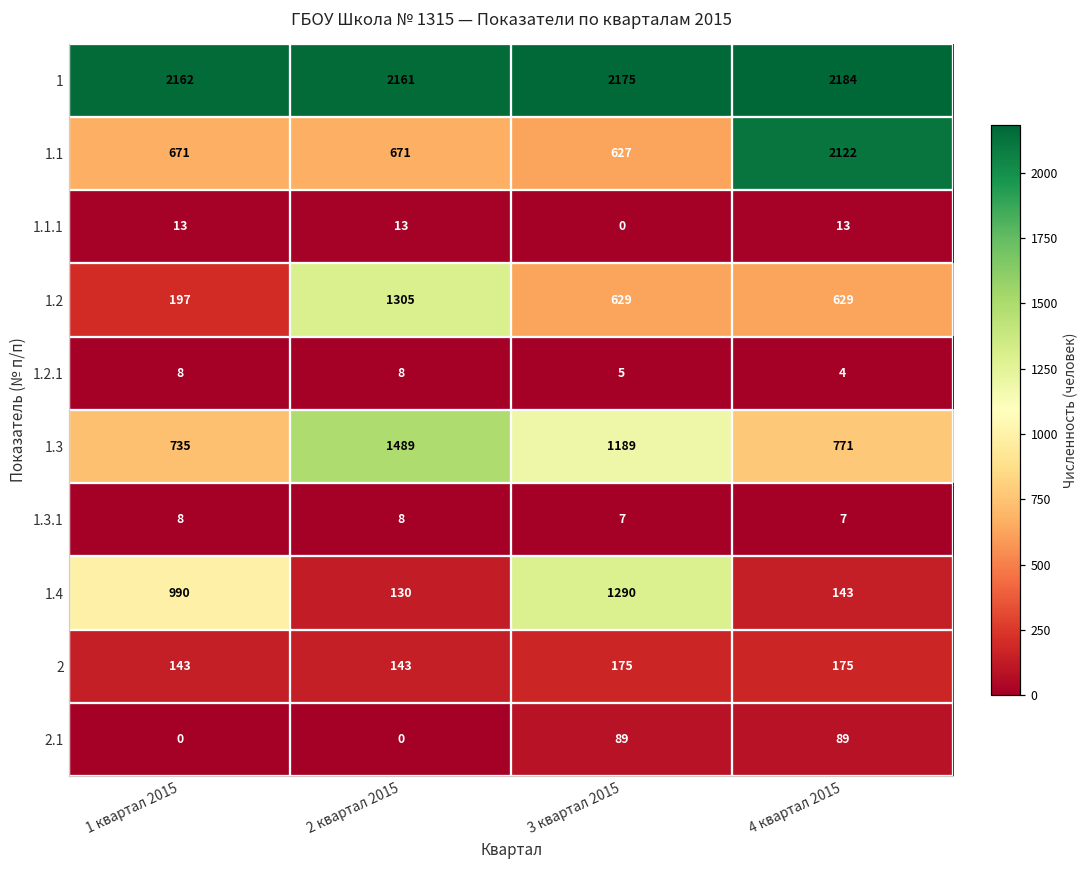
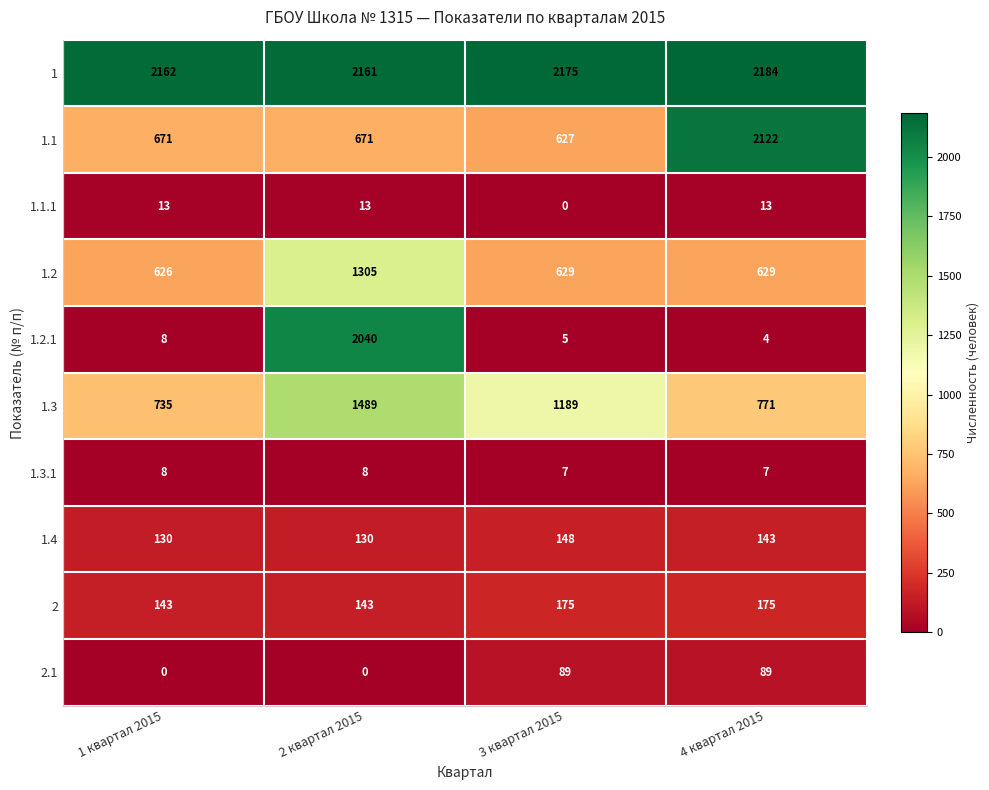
  {
    "1": {
      "1 квартал 2015": 2162,
      "2 квартал 2015": 2161,
      "3 квартал 2015": 2175,
      "4 квартал 2015": 2184
    },
    "1.1": {
      "1 квартал 2015": 671,
      "2 квартал 2015": 671,
      "3 квартал 2015": 627,
      "4 квартал 2015": 2122
    },
    "1.1.1": {
      "1 квартал 2015": 13,
      "2 квартал 2015": 13,
      "3 квартал 2015": 0,
      "4 квартал 2015": 13
    },
    "1.2": {
-     "1 квартал 2015": 197,
+     "1 квартал 2015": 626,
      "2 квартал 2015": 1305,
      "3 квартал 2015": 629,
      "4 квартал 2015": 629
    },
    "1.2.1": {
      "1 квартал 2015": 8,
-     "2 квартал 2015": 8,
+     "2 квартал 2015": 2040,
      "3 квартал 2015": 5,
      "4 квартал 2015": 4
    },
    "1.3": {
      "1 квартал 2015": 735,
      "2 квартал 2015": 1489,
      "3 квартал 2015": 1189,
      "4 квартал 2015": 771
    },
    "1.3.1": {
      "1 квартал 2015": 8,
      "2 квартал 2015": 8,
      "3 квартал 2015": 7,
      "4 квартал 2015": 7
    },
    "1.4": {
-     "1 квартал 2015": 990,
+     "1 квартал 2015": 130,
      "2 квартал 2015": 130,
-     "3 квартал 2015": 1290,
+     "3 квартал 2015": 148,
      "4 квартал 2015": 143
    },
    "2": {
      "1 квартал 2015": 143,
      "2 квартал 2015": 143,
      "3 квартал 2015": 175,
      "4 квартал 2015": 175
    },
    "2.1": {
      "1 квартал 2015": 0,
      "2 квартал 2015": 0,
      "3 квартал 2015": 89,
      "4 квартал 2015": 89
    }
  }
